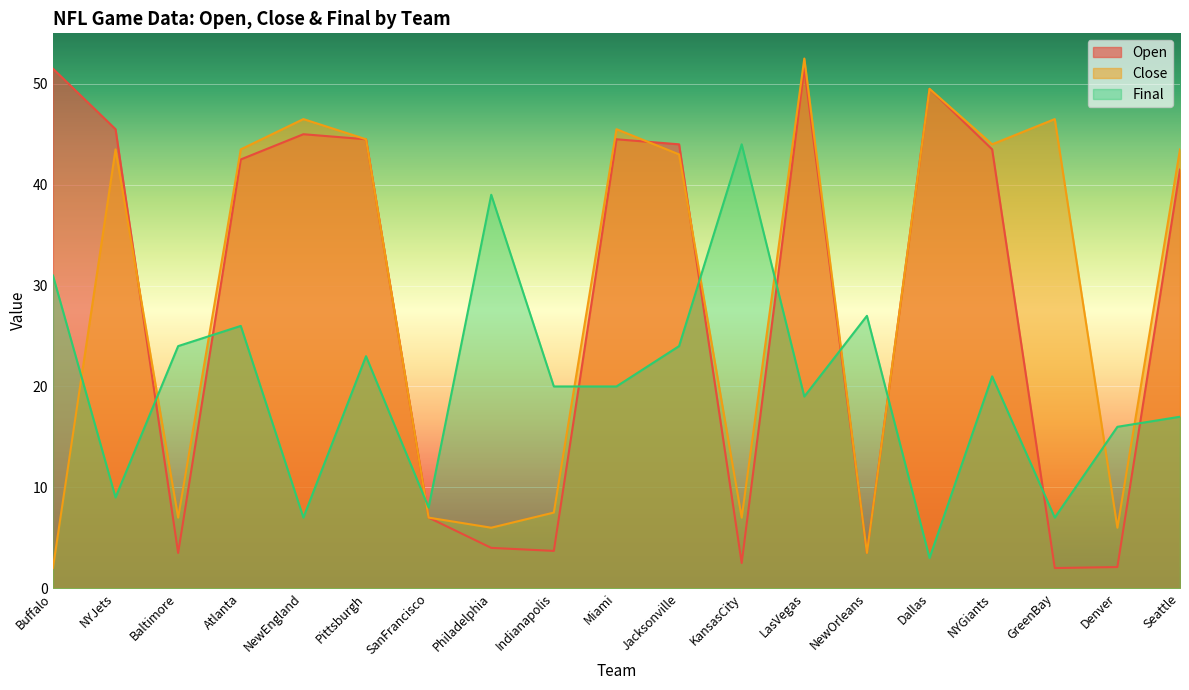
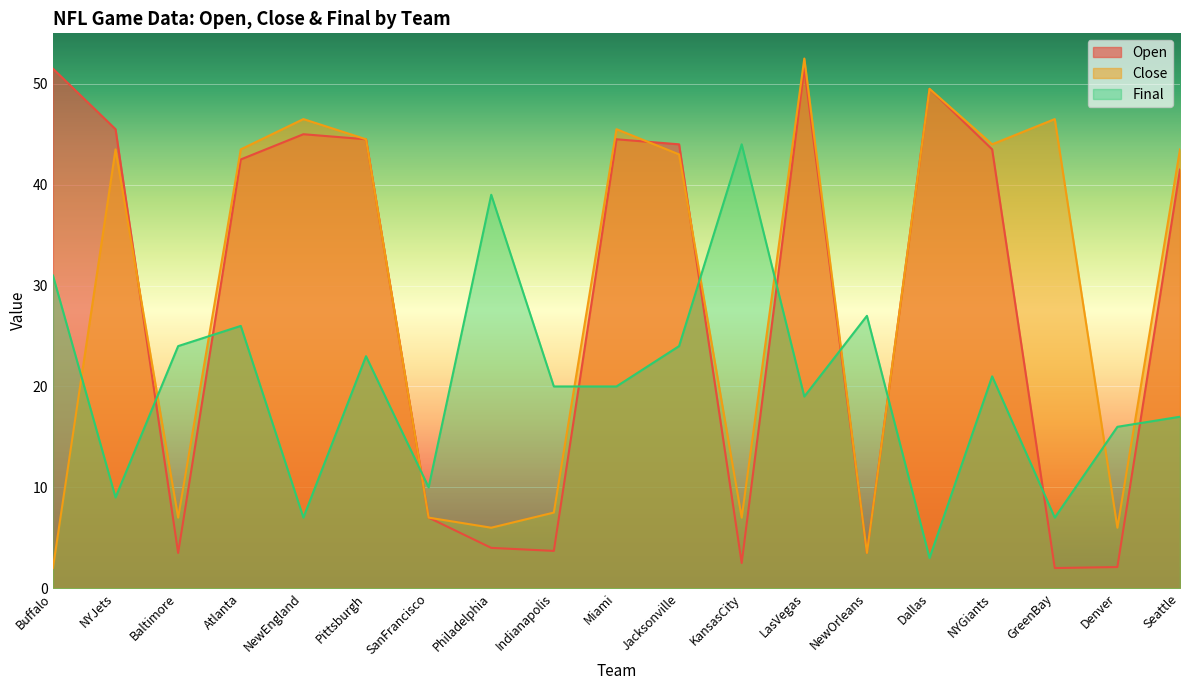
  {
    "Open": {
      "Buffalo": 51.5,
      "NYJets": 45.5,
      "Baltimore": 3.5,
      "Atlanta": 42.5,
      "NewEngland": 45,
      "Philadelphia": 4,
      "Indianapolis": 3.7,
      "Miami": 44.5,
      "Jacksonville": 44,
      "KansasCity": 2.5,
      "LasVegas": 51.5,
      "NYGiants": 43.5,
      "GreenBay": 2,
      "Denver": 2,
      "Seattle": 41.5
    },
    "Close": {
      "Buffalo": 2,
      "NYJets": 43.5,
      "Baltimore": 7,
      "Atlanta": 43.5,
      "NewEngland": 46.5,
      "Philadelphia": 6,
      "Indianapolis": 7.5,
      "Miami": 45.5,
      "Jacksonville": 43,
      "KansasCity": 7,
      "LasVegas": 52.5,
      "NYGiants": 44,
      "GreenBay": 46.5,
      "Denver": 6,
      "Seattle": 43.5
    },
    "Final": {
      "Buffalo": 31,
      "NYJets": 9,
      "Baltimore": 24,
      "Atlanta": 26,
      "NewEngland": 7,
      "Pittsburgh": 23,
-     "SanFrancisco": 8,
+     "SanFrancisco": 10,
      "Philadelphia": 39,
      "Indianapolis": 20,
      "Miami": 20,
      "Jacksonville": 24,
      "KansasCity": 44,
      "LasVegas": 19,
      "NewOrleans": 27,
      "Dallas": 3,
      "NYGiants": 21,
      "GreenBay": 7,
      "Denver": 16,
      "Seattle": 17
    }
  }
